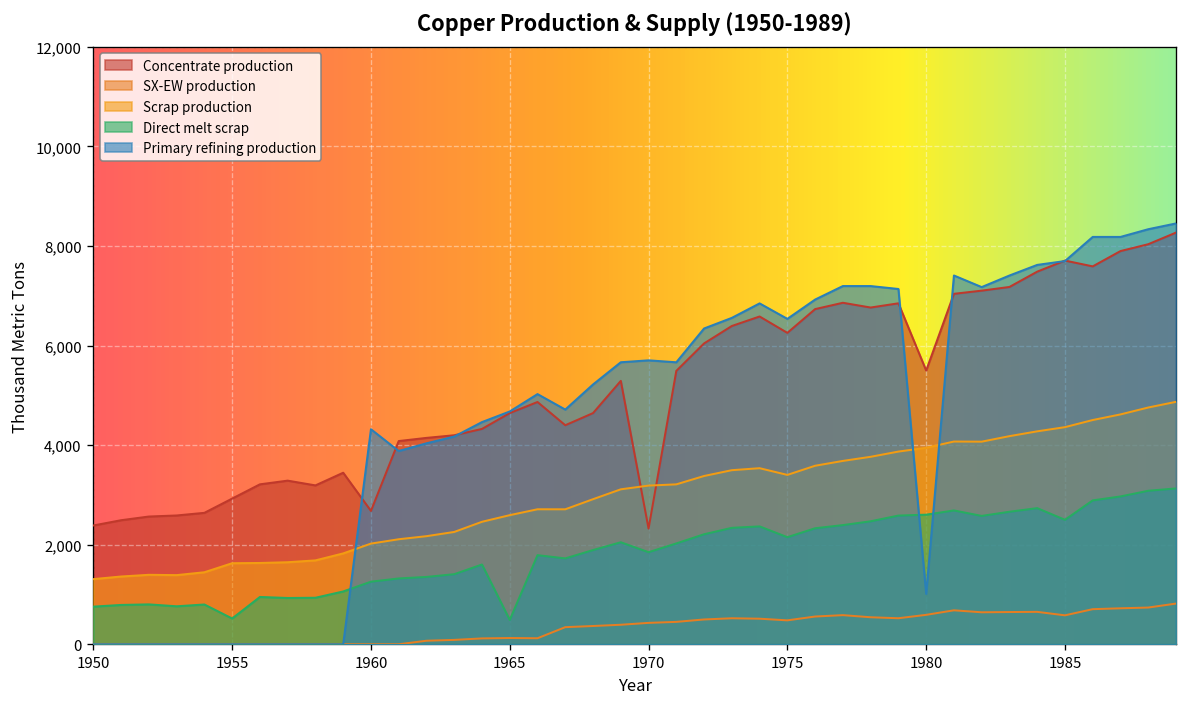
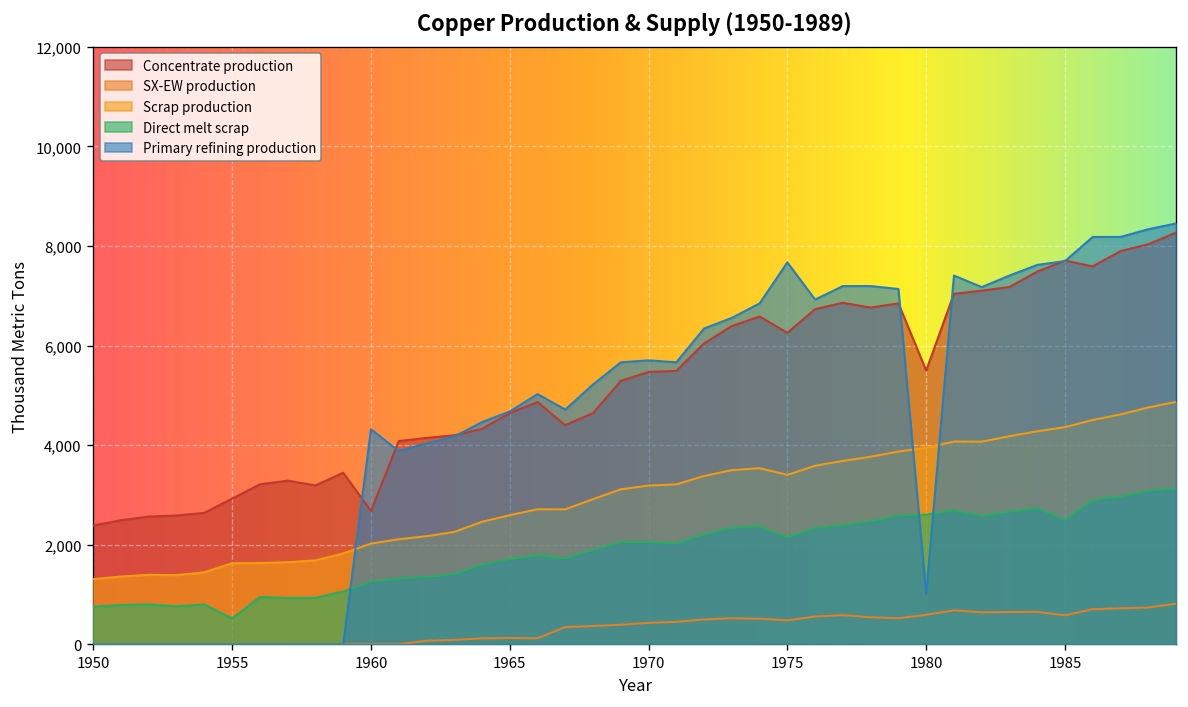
  {
    "Concentrate production": {
      "1950": "2,400",
      "1955": "2,900",
      "1960": "2,700",
-     "1970": "2,300",
+     "1970": "5,500",
      "1975": "6,300",
      "1980": "5,500"
    },
    "Direct melt scrap": {
      "1950": "800",
      "1955": "500",
      "1960": "1,300",
-     "1965": "500",
-     "1970": "1,800",
+     "1965": "1,700",
+     "1970": "2,100",
      "1975": "2,200",
      "1980": "2,600",
      "1985": "2,500"
    },
    "Primary refining production": {
      "1960": "4,300",
      "1970": "5,700",
-     "1975": "6,500",
+     "1975": "7,700",
      "1980": "1,000"
    }
  }
